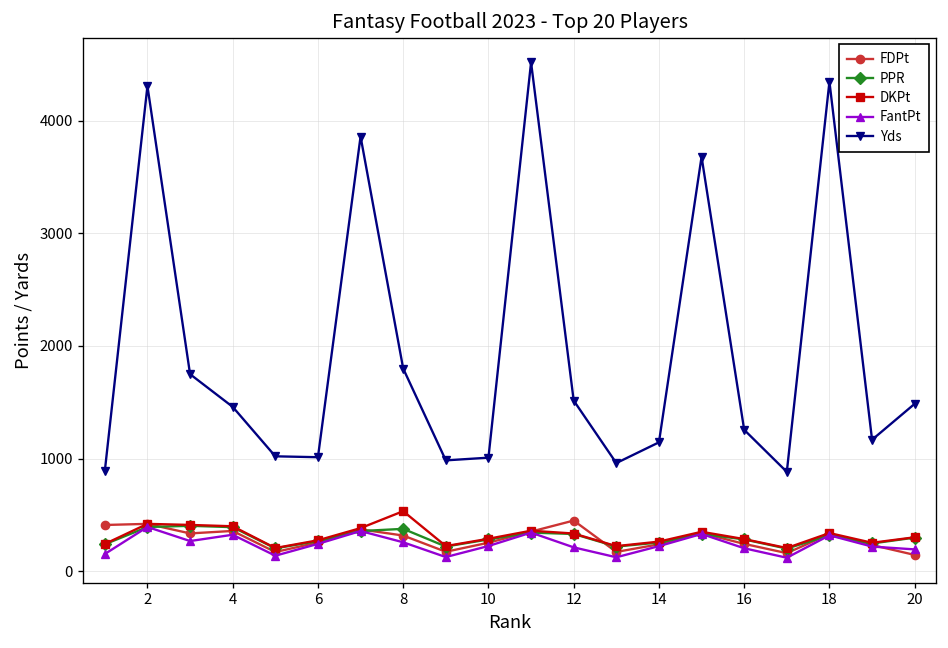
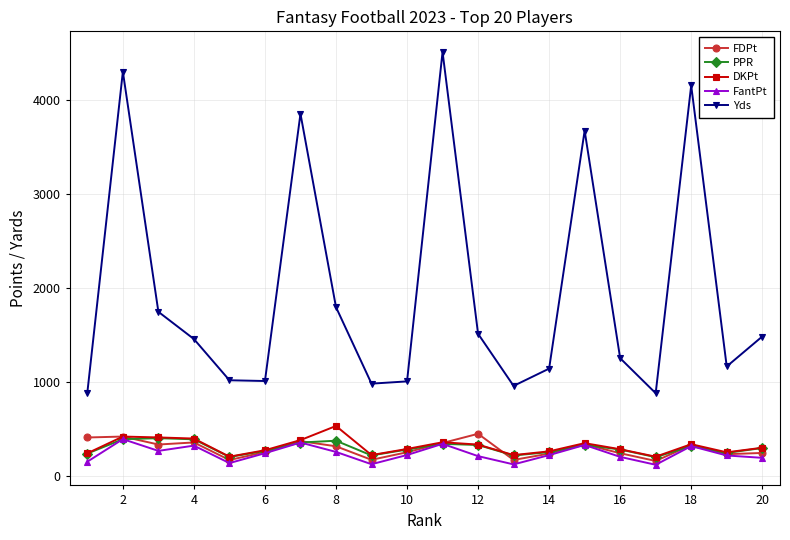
  {
    "FDPt": {
      "4": 400,
      "8": 300,
      "10": 300,
      "12": 500,
      "16": 200,
-     "20": 100
+     "20": 200
    },
    "PPR": {
      "8": 400
    },
    "DKPt": {
      "8": 500
    },
    "FantPt": {
      "4": 300,
      "8": 300,
      "10": 200,
      "12": 200,
      "16": 200,
      "20": 200
    },
    "Yds": {
      "2": 4300,
      "4": 1500,
      "6": 1000,
      "8": 1800,
      "10": 1000,
      "12": 1500,
      "14": 1100,
      "16": 1300,
-     "18": 4300,
+     "18": 4200,
      "20": 1500
    }
  }
